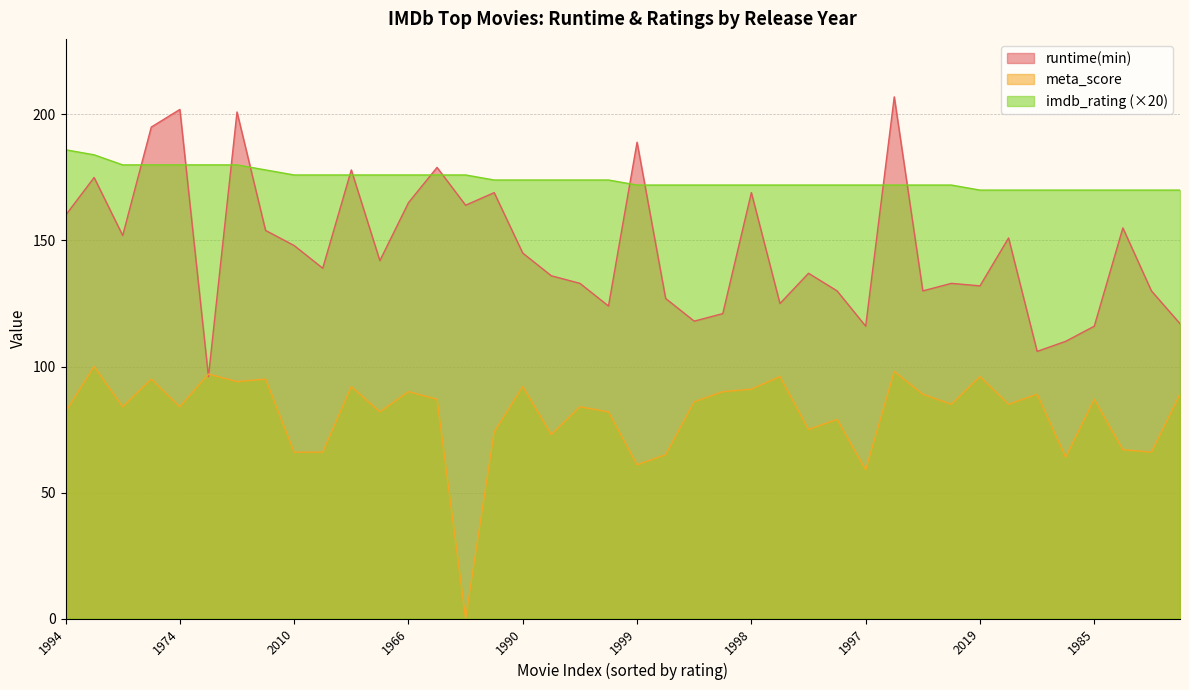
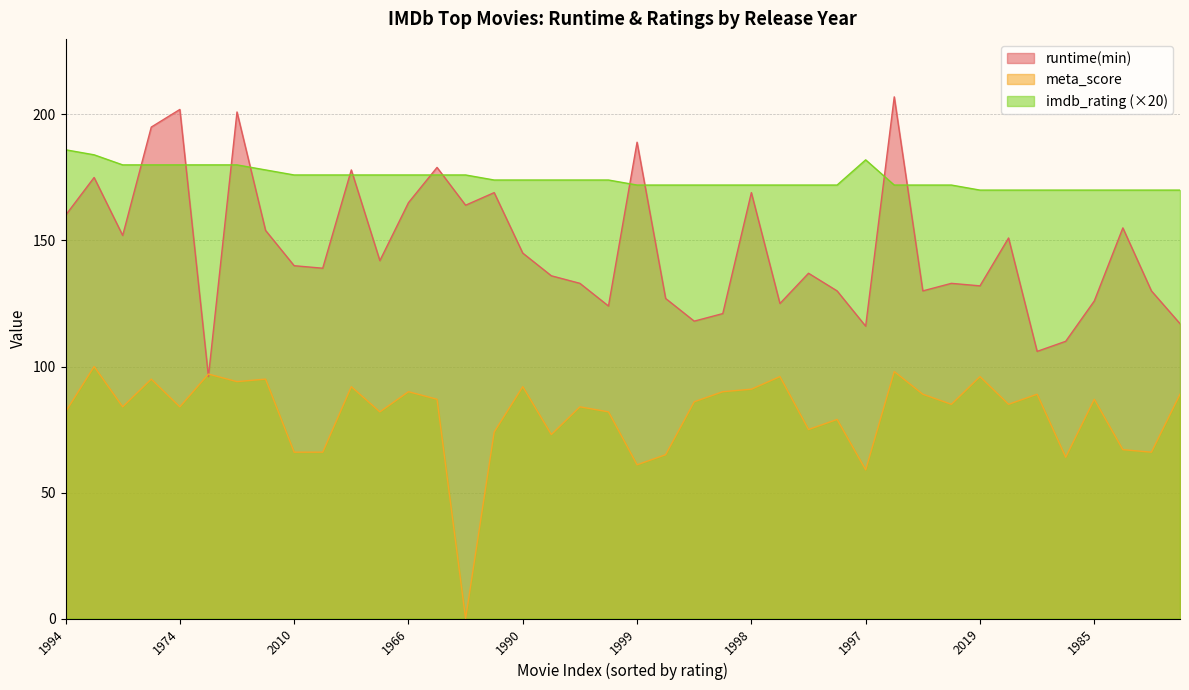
  {
    "runtime(min)": {
      "1994": 160,
      "1974": 202,
-     "2010": 148,
+     "2010": 140,
      "1966": 165,
      "1990": 145,
      "1999": 189,
      "1998": 169,
      "1997": 116,
      "2019": 132,
-     "1985": 116
+     "1985": 126
    },
    "meta_score": {
      "1994": 82,
      "1974": 84,
      "2010": 66,
      "1966": 90,
      "1990": 92,
      "1999": 61,
      "1998": 91,
      "1997": 59,
      "2019": 96,
      "1985": 87
    },
    "imdb_rating (×20)": {
      "1994": 186,
      "1974": 180,
      "2010": 176,
      "1966": 176,
      "1990": 174,
      "1999": 172,
      "1998": 172,
-     "1997": 172,
+     "1997": 182,
      "2019": 170,
      "1985": 170
    }
  }
